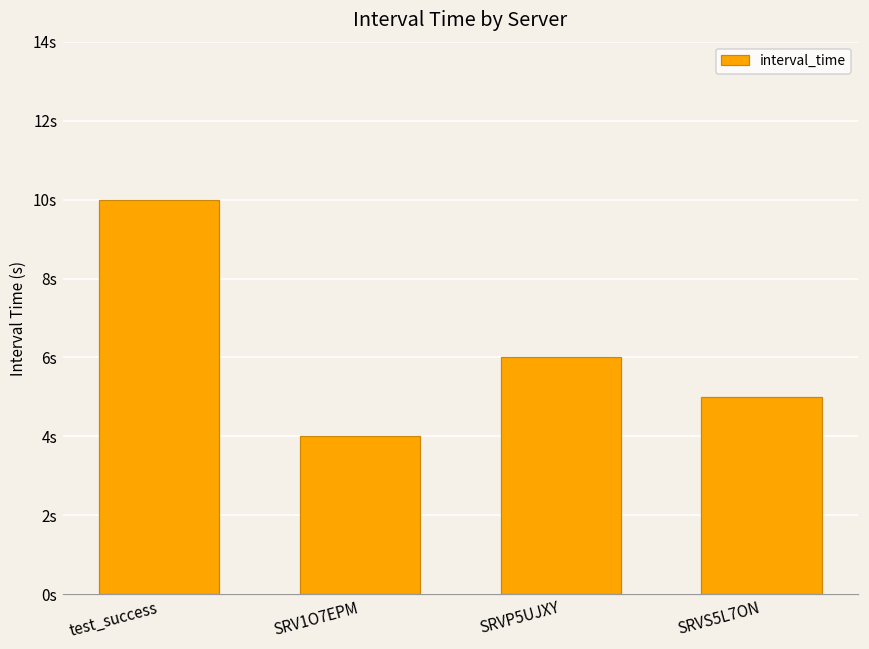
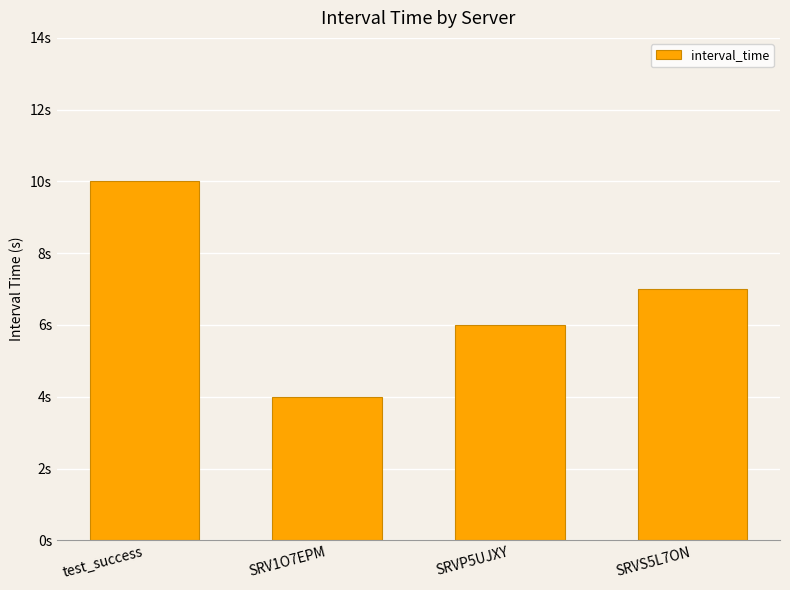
  {
    "test_success": "10s",
    "SRV1O7EPM": "4s",
    "SRVP5UJXY": "6s",
-   "SRVS5L7ON": "5s"
+   "SRVS5L7ON": "7s"
  }
